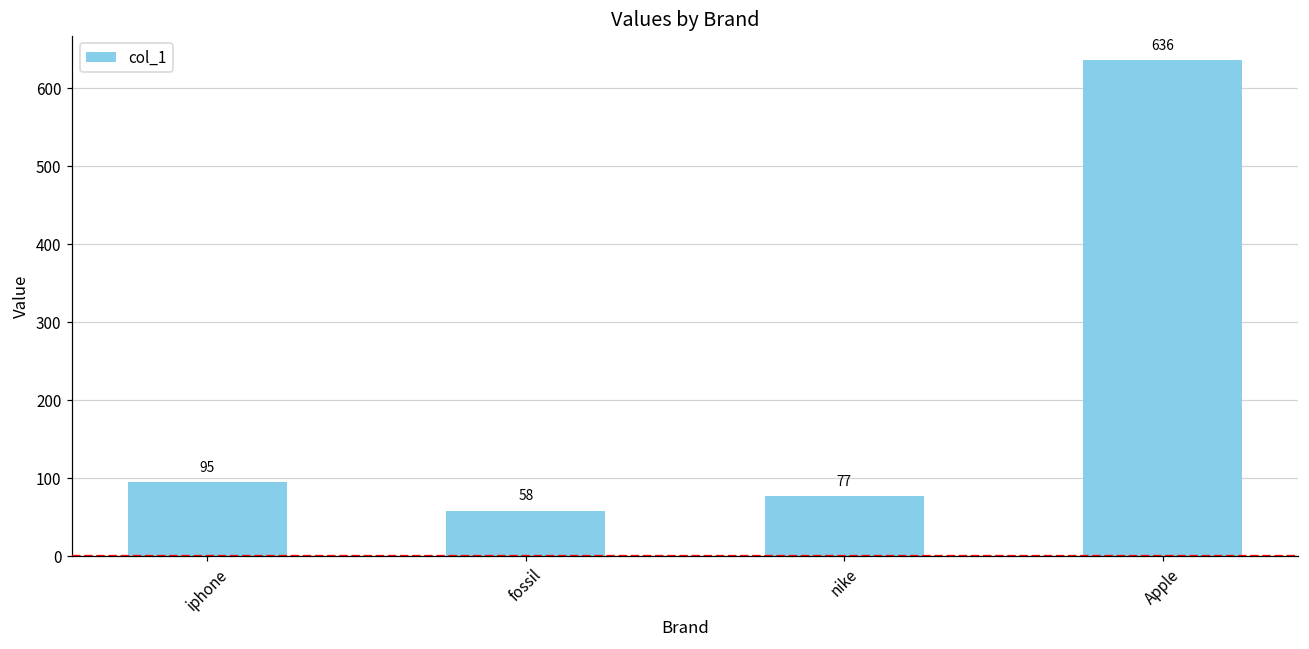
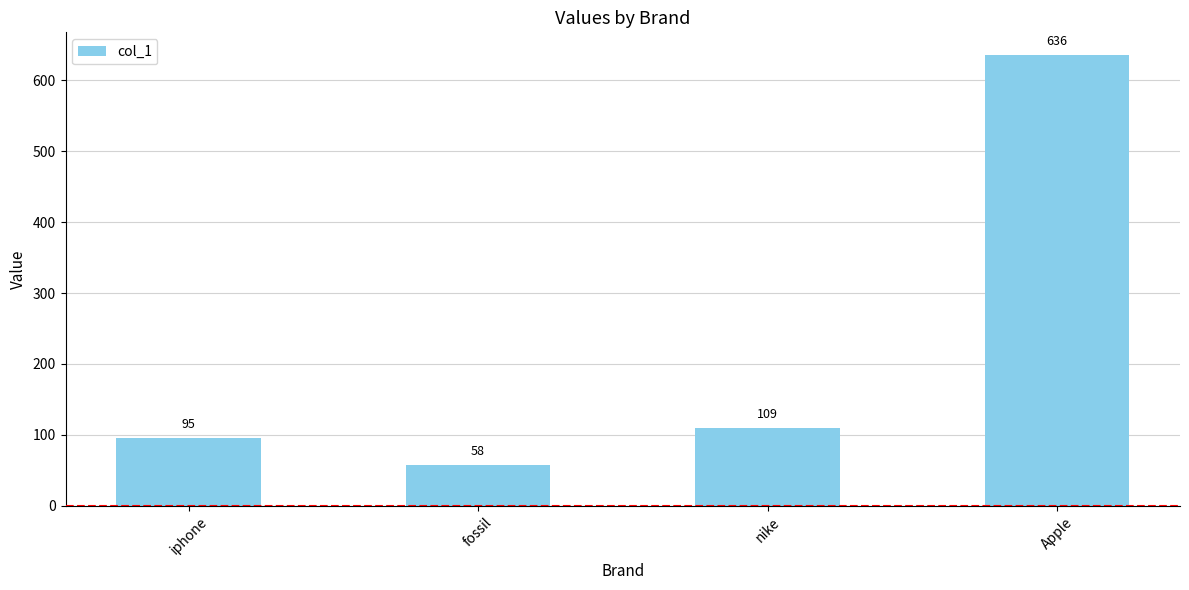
  {
    "iphone": 95,
    "fossil": 58,
-   "nike": 77,
+   "nike": 109,
    "Apple": 636
  }
